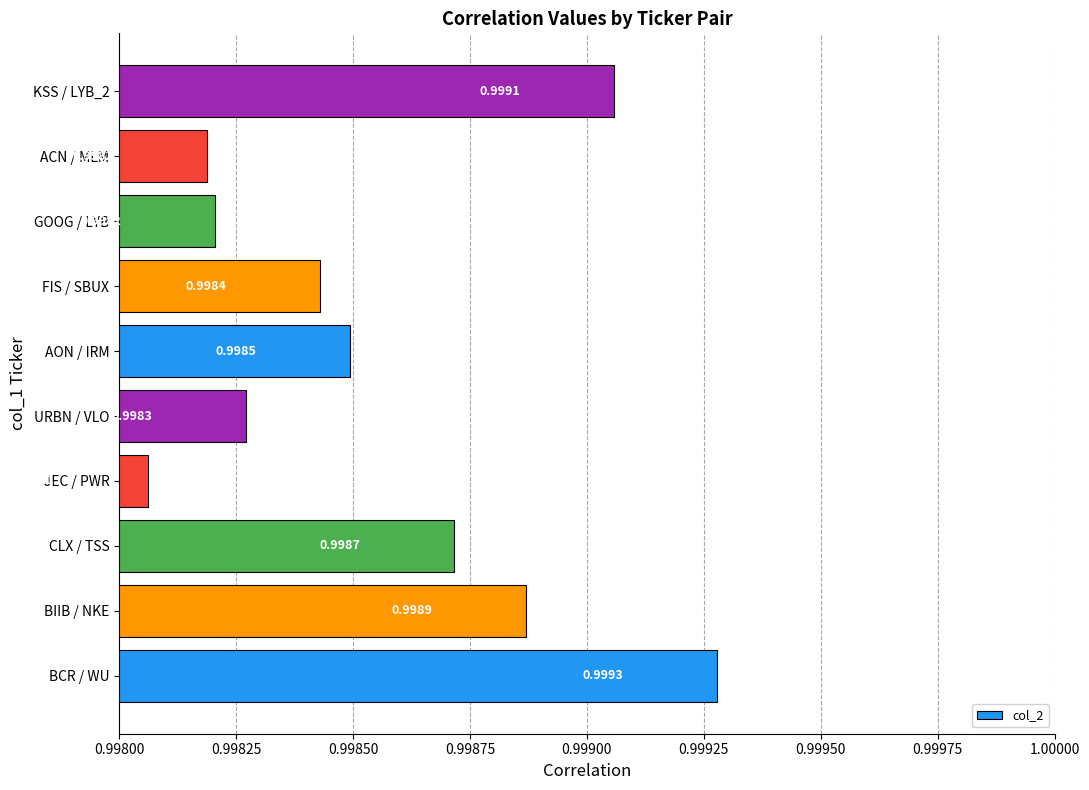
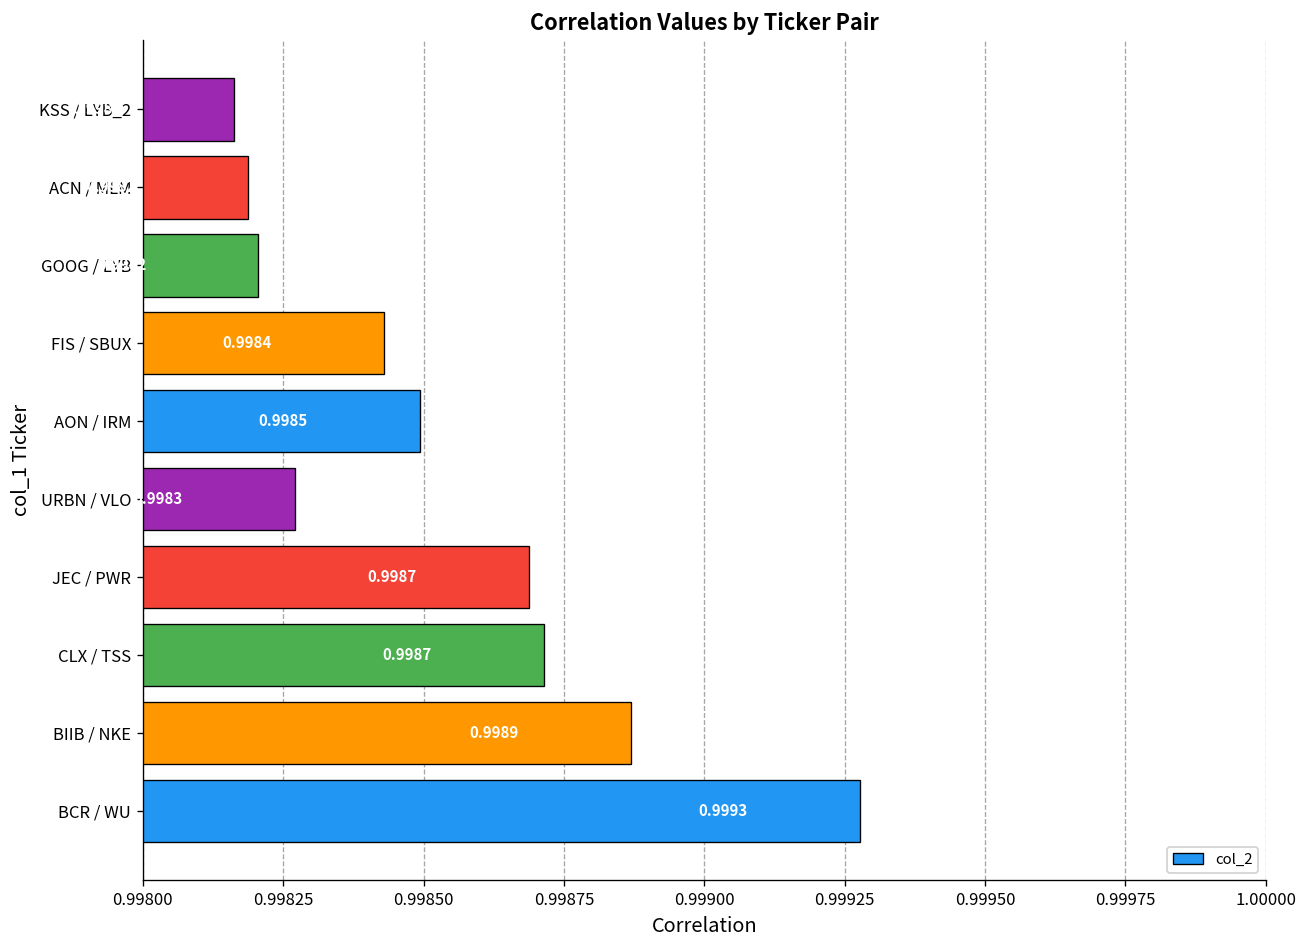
  {
-   "KSS / LYB_2": 0.99906,
+   "KSS / LYB_2": 0.99816,
    "ACN / MLM": 0.99819,
    "GOOG / LYB": 0.99821,
-   "JEC / PWR": 0.99806
+   "JEC / PWR": 0.99869
  }
